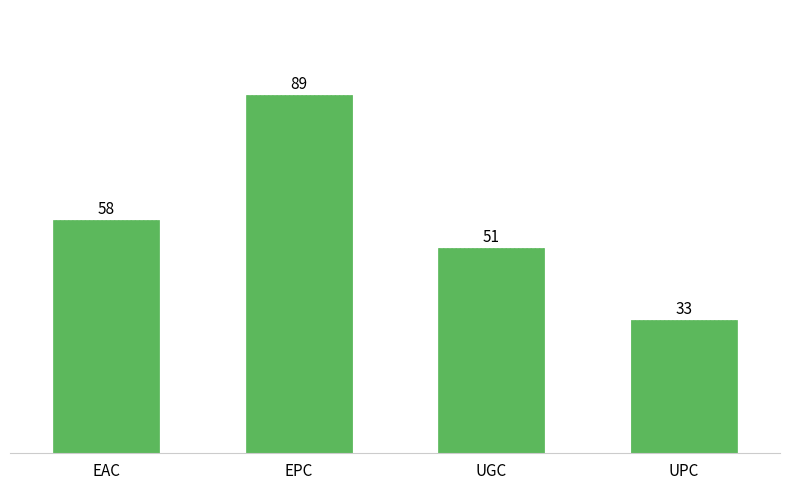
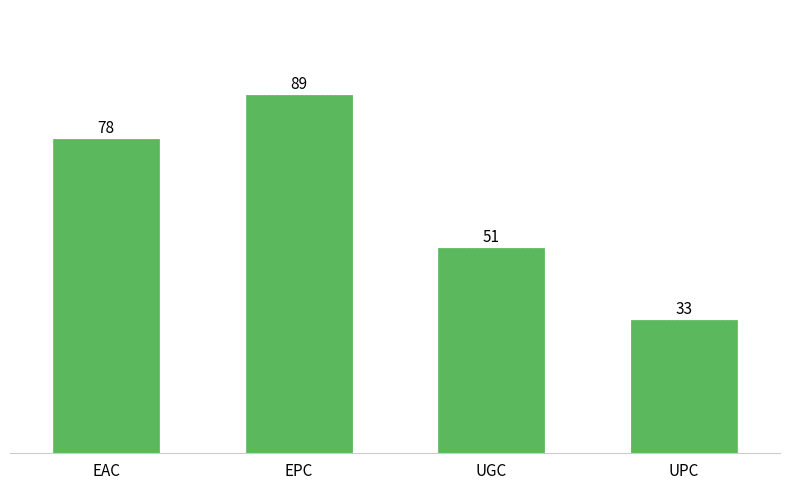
  {
-   "EAC": 58,
+   "EAC": 78,
    "EPC": 89,
    "UGC": 51,
    "UPC": 33
  }
